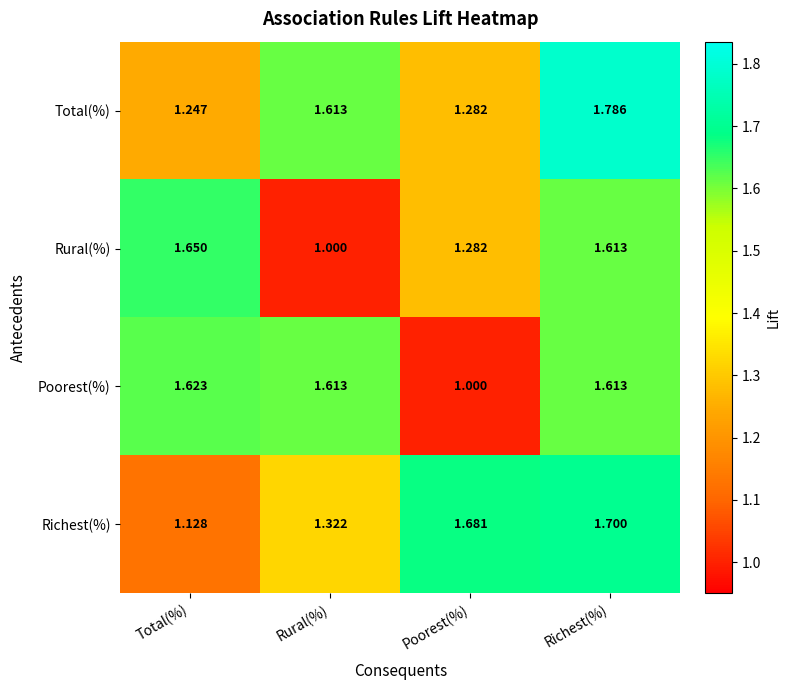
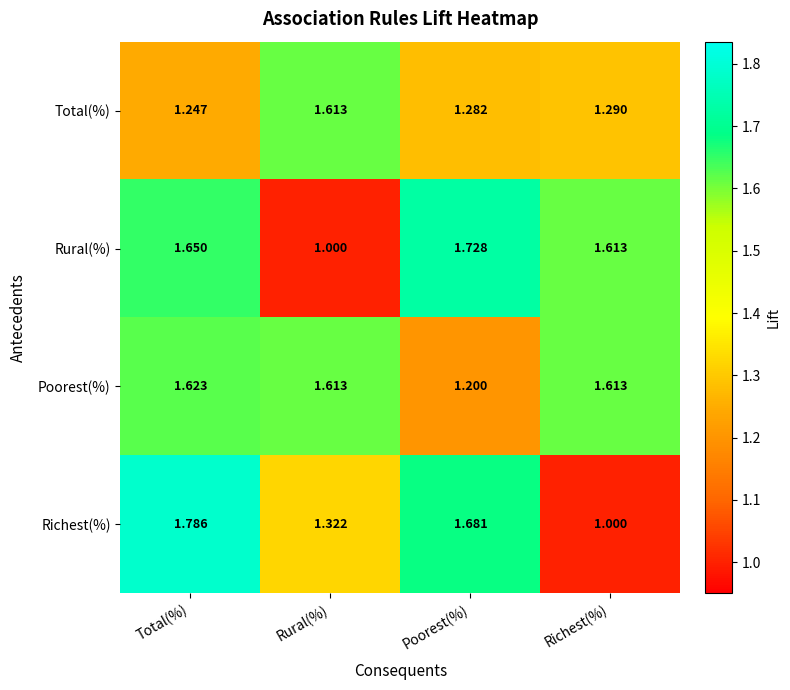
  {
    "Total(%)": {
      "Total(%)": 1.247,
      "Rural(%)": 1.613,
      "Poorest(%)": 1.282,
-     "Richest(%)": 1.786
+     "Richest(%)": 1.290
    },
    "Rural(%)": {
      "Total(%)": 1.650,
      "Rural(%)": 1.000,
-     "Poorest(%)": 1.282,
+     "Poorest(%)": 1.728,
      "Richest(%)": 1.613
    },
    "Poorest(%)": {
      "Total(%)": 1.623,
      "Rural(%)": 1.613,
-     "Poorest(%)": 1.000,
+     "Poorest(%)": 1.200,
      "Richest(%)": 1.613
    },
    "Richest(%)": {
-     "Total(%)": 1.128,
+     "Total(%)": 1.786,
      "Rural(%)": 1.322,
      "Poorest(%)": 1.681,
-     "Richest(%)": 1.700
+     "Richest(%)": 1.000
    }
  }
